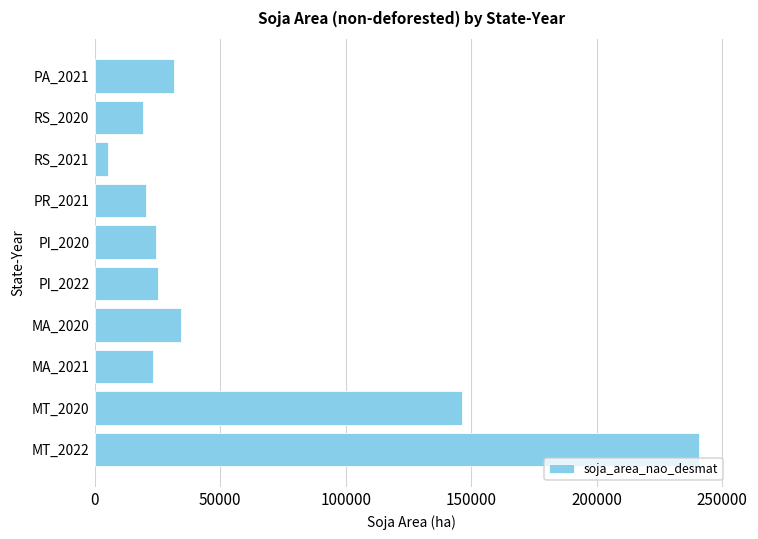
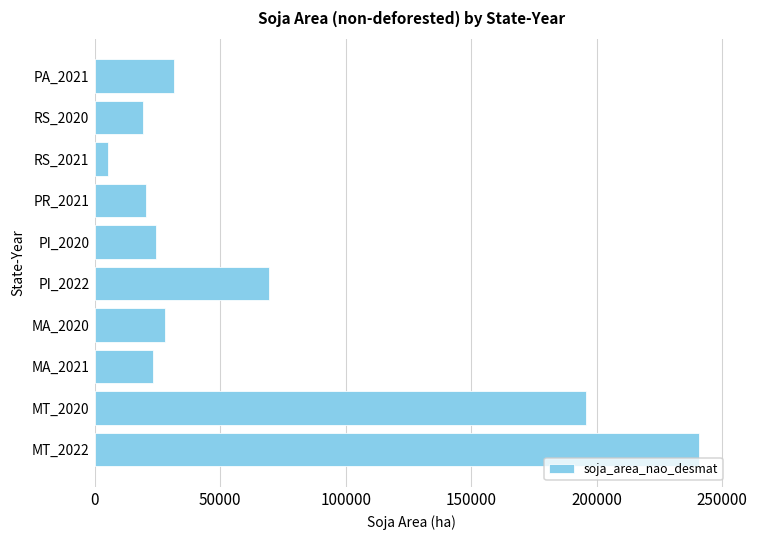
  {
    "PA_2021": 31000,
    "RS_2020": 19000,
    "RS_2021": 5000,
    "PR_2021": 20000,
    "PI_2020": 24000,
-   "PI_2022": 25000,
-   "MA_2020": 34000,
+   "PI_2022": 69000,
+   "MA_2020": 28000,
    "MA_2021": 23000,
-   "MT_2020": 146000,
+   "MT_2020": 196000,
    "MT_2022": 241000
  }
